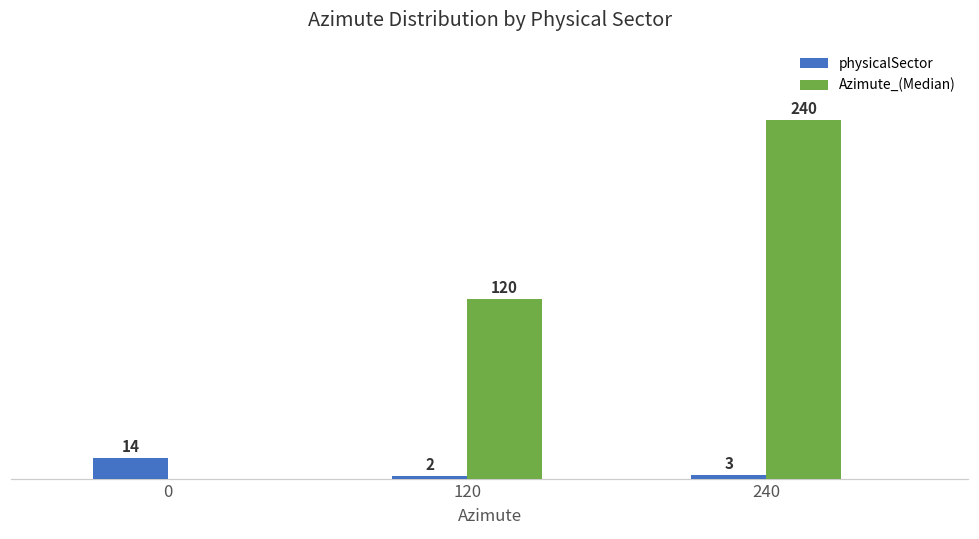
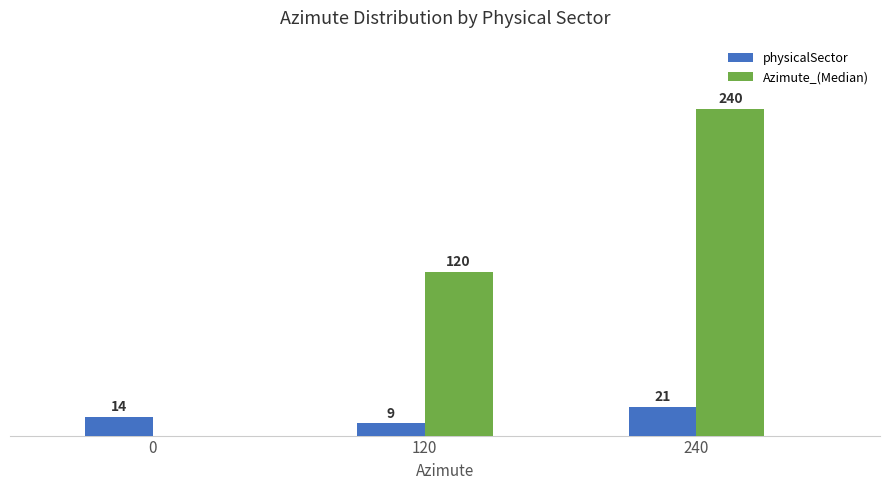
  {
    "physicalSector": {
      "0": 14,
-     "120": 2,
-     "240": 3
+     "120": 9,
+     "240": 21
    },
    "Azimute_(Median)": {
      "120": 120,
      "240": 240
    }
  }
